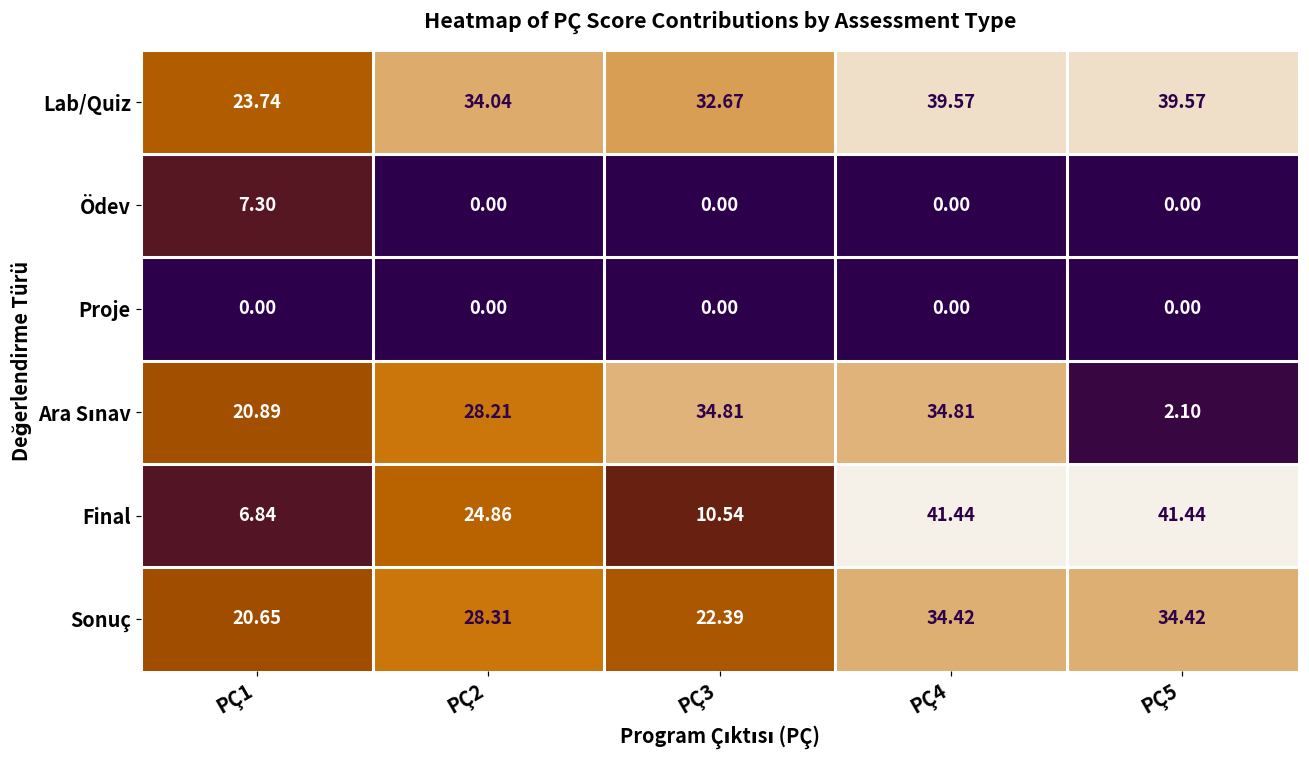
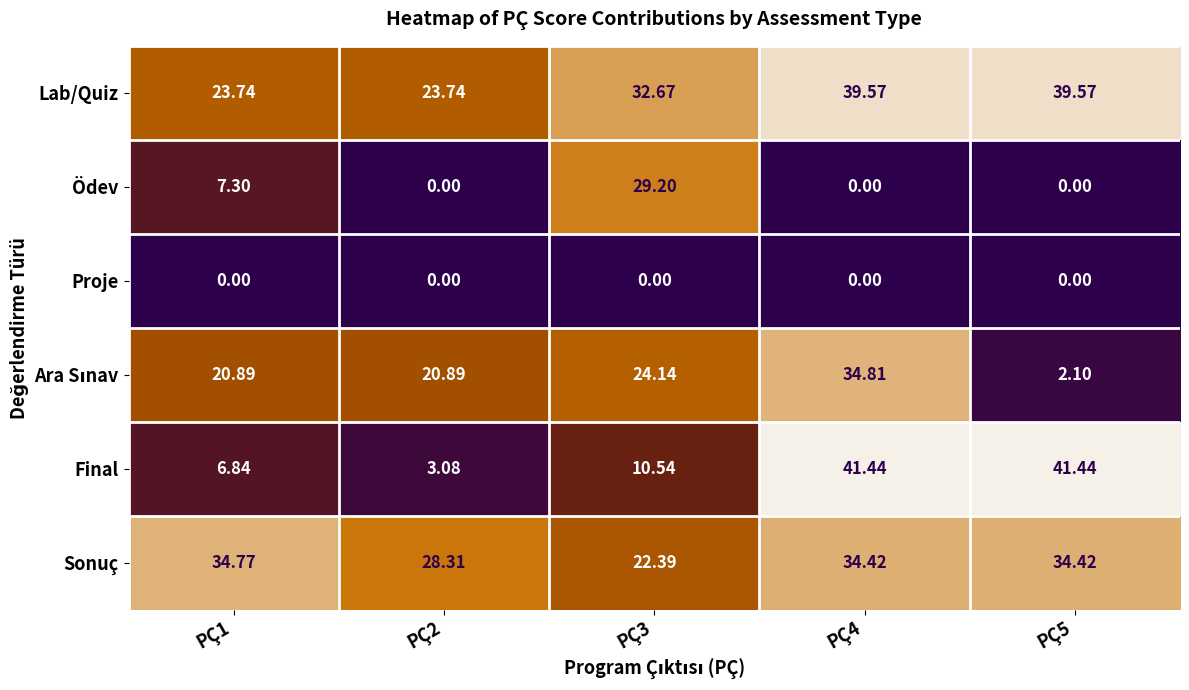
  {
    "Lab/Quiz": {
      "PÇ1": 23.74,
-     "PÇ2": 34.04,
+     "PÇ2": 23.74,
      "PÇ3": 32.67,
      "PÇ4": 39.57,
      "PÇ5": 39.57
    },
    "Ödev": {
      "PÇ1": 7.30,
      "PÇ2": 0.00,
-     "PÇ3": 0.00,
+     "PÇ3": 29.20,
      "PÇ4": 0.00,
      "PÇ5": 0.00
    },
    "Proje": {
      "PÇ1": 0.00,
      "PÇ2": 0.00,
      "PÇ3": 0.00,
      "PÇ4": 0.00,
      "PÇ5": 0.00
    },
    "Ara Sınav": {
      "PÇ1": 20.89,
-     "PÇ2": 28.21,
-     "PÇ3": 34.81,
+     "PÇ2": 20.89,
+     "PÇ3": 24.14,
      "PÇ4": 34.81,
      "PÇ5": 2.10
    },
    "Final": {
      "PÇ1": 6.84,
-     "PÇ2": 24.86,
+     "PÇ2": 3.08,
      "PÇ3": 10.54,
      "PÇ4": 41.44,
      "PÇ5": 41.44
    },
    "Sonuç": {
-     "PÇ1": 20.65,
+     "PÇ1": 34.77,
      "PÇ2": 28.31,
      "PÇ3": 22.39,
      "PÇ4": 34.42,
      "PÇ5": 34.42
    }
  }
